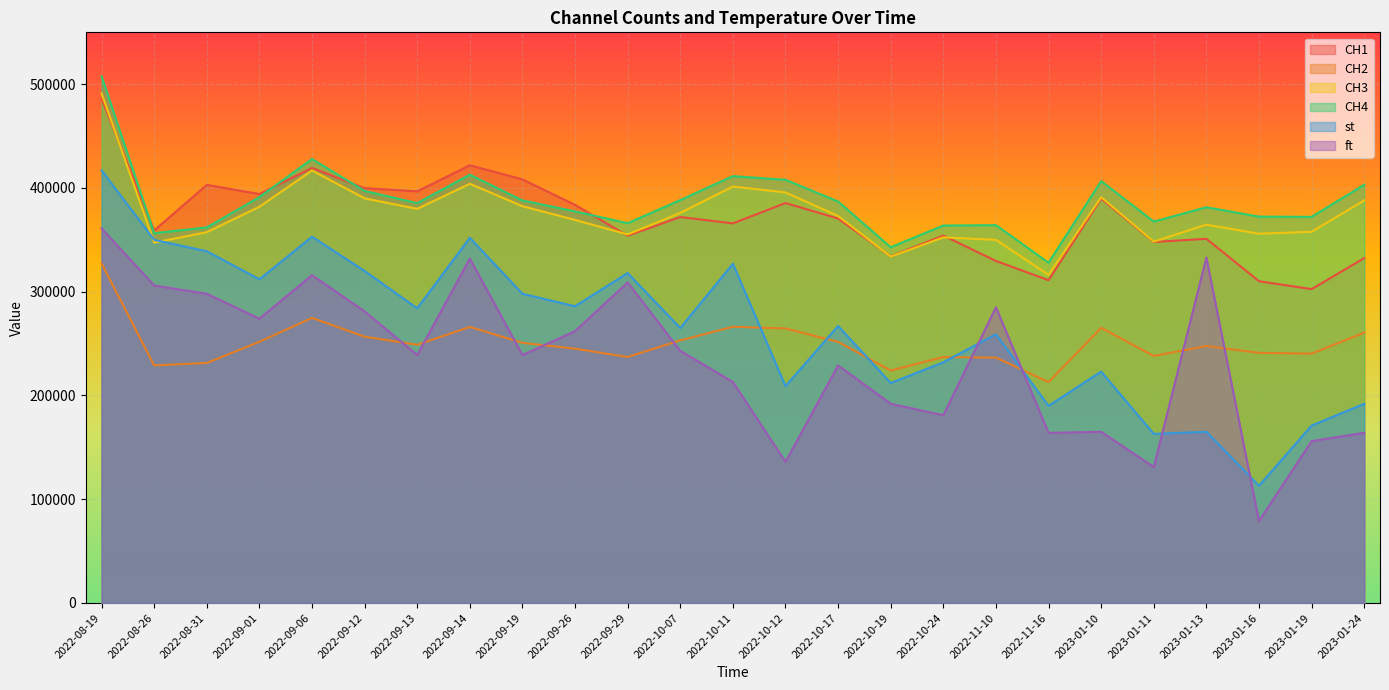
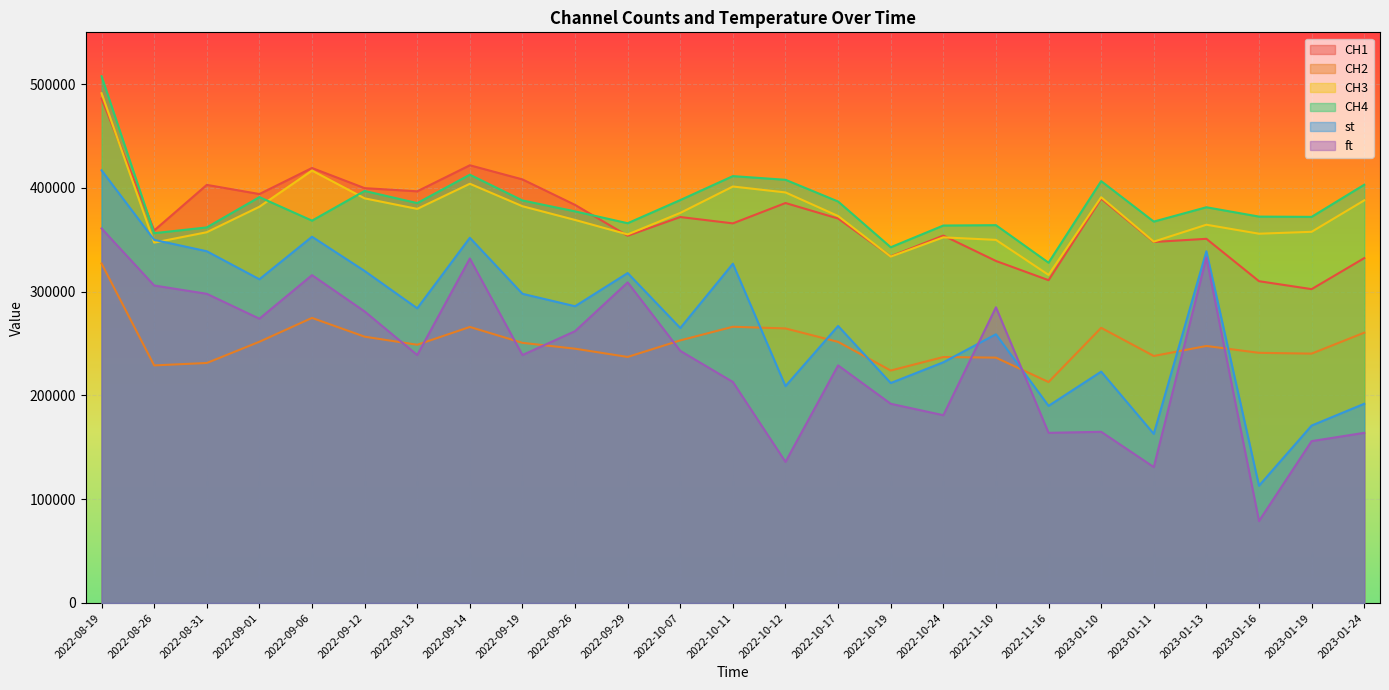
  {
    "CH4": {
      "2022-08-19": 508000,
      "2022-08-26": 356000,
      "2022-08-31": 362000,
      "2022-09-01": 391000,
-     "2022-09-06": 428000,
+     "2022-09-06": 369000,
      "2022-09-12": 397000,
      "2022-09-13": 385000,
      "2022-09-14": 413000,
      "2022-09-19": 388000,
      "2022-09-26": 377000,
      "2022-09-29": 366000,
      "2022-10-07": 388000,
      "2022-10-11": 411000,
      "2022-10-12": 408000,
      "2022-10-17": 387000,
      "2022-10-19": 343000,
      "2022-10-24": 364000,
      "2022-11-10": 364000,
      "2022-11-16": 328000,
      "2023-01-10": 407000,
      "2023-01-11": 368000,
      "2023-01-13": 381000,
      "2023-01-16": 372000,
      "2023-01-19": 372000,
      "2023-01-24": 403000
    },
    "st": {
      "2022-08-19": 417000,
      "2022-08-26": 350000,
      "2022-08-31": 339000,
      "2022-09-01": 312000,
      "2022-09-06": 353000,
      "2022-09-12": 320000,
      "2022-09-13": 284000,
      "2022-09-14": 352000,
      "2022-09-19": 298000,
      "2022-09-26": 286000,
      "2022-09-29": 318000,
      "2022-10-07": 265000,
      "2022-10-11": 327000,
      "2022-10-12": 209000,
      "2022-10-17": 267000,
      "2022-10-19": 212000,
      "2022-10-24": 232000,
      "2022-11-10": 259000,
      "2022-11-16": 190000,
      "2023-01-10": 223000,
      "2023-01-11": 163000,
-     "2023-01-13": 165000,
+     "2023-01-13": 339000,
      "2023-01-16": 113000,
      "2023-01-19": 171000,
      "2023-01-24": 192000
    },
    "ft": {
      "2022-08-19": 361000,
      "2022-08-26": 306000,
      "2022-08-31": 298000,
      "2022-09-01": 274000,
      "2022-09-06": 316000,
      "2022-09-12": 281000,
      "2022-09-13": 239000,
      "2022-09-14": 332000,
      "2022-09-19": 239000,
      "2022-09-26": 262000,
      "2022-09-29": 309000,
      "2022-10-07": 243000,
      "2022-10-11": 213000,
      "2022-10-12": 136000,
      "2022-10-17": 229000,
      "2022-10-19": 192000,
      "2022-10-24": 181000,
      "2022-11-10": 285000,
      "2022-11-16": 164000,
      "2023-01-10": 165000,
      "2023-01-11": 131000,
      "2023-01-13": 333000,
      "2023-01-16": 79000,
      "2023-01-19": 156000,
      "2023-01-24": 164000
    }
  }
